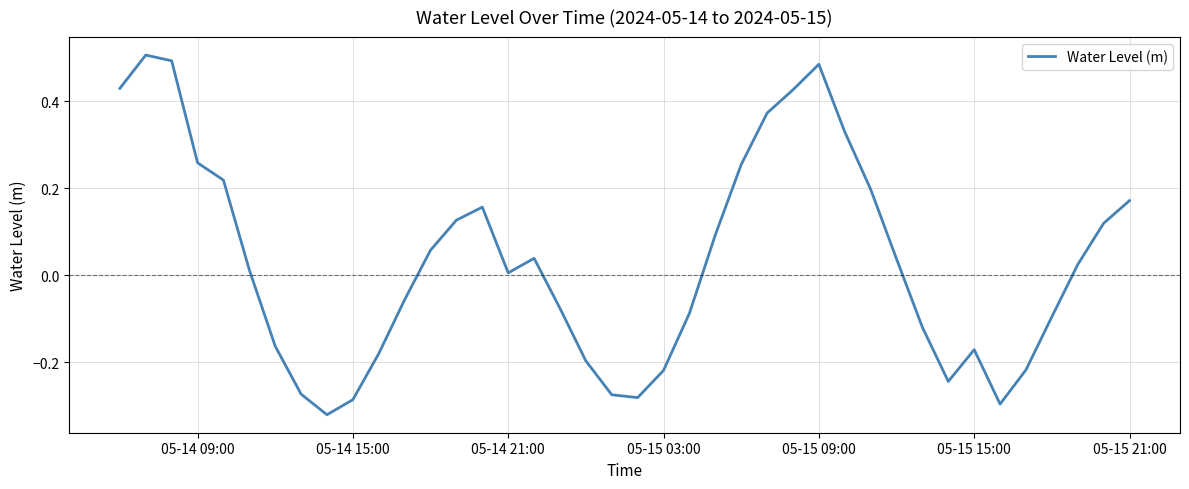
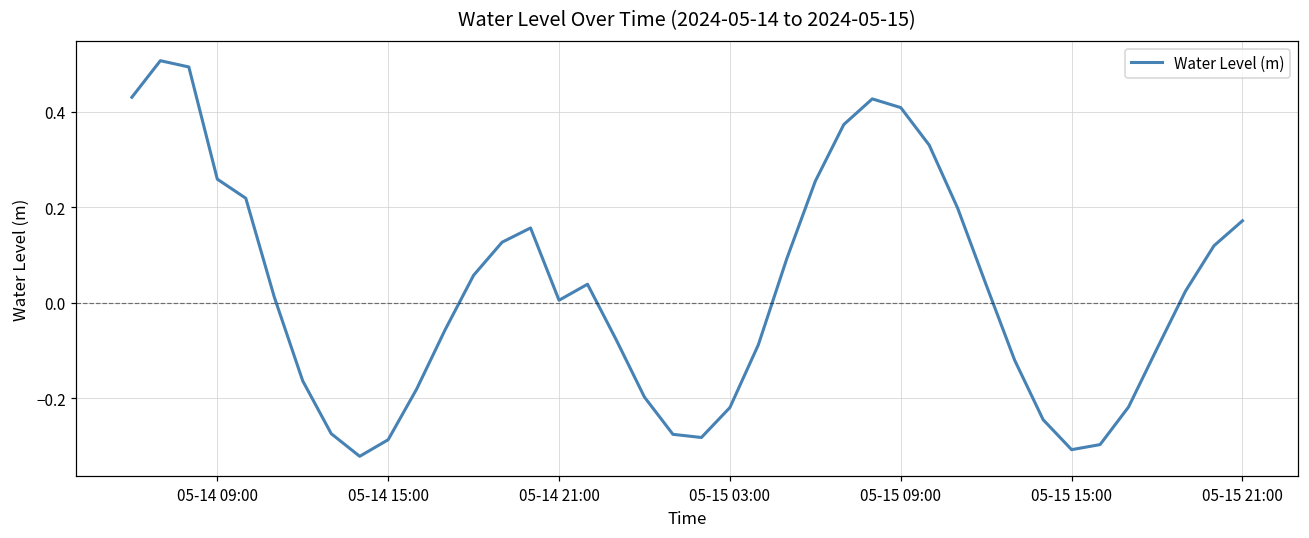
  {
    "05-14 09:00": 0.26,
    "05-14 15:00": -0.29,
    "05-14 21:00": 0.01,
    "05-15 03:00": -0.22,
-   "05-15 09:00": 0.49,
-   "05-15 15:00": -0.17,
+   "05-15 09:00": 0.41,
+   "05-15 15:00": -0.31,
    "05-15 21:00": 0.17
  }
